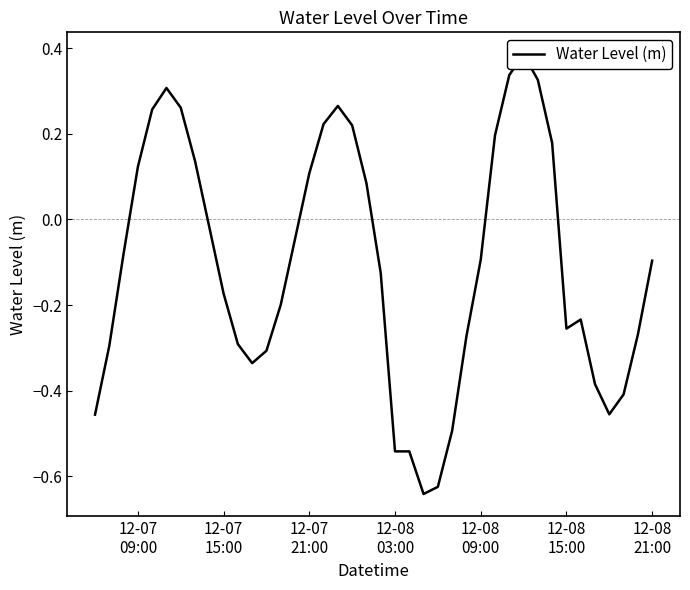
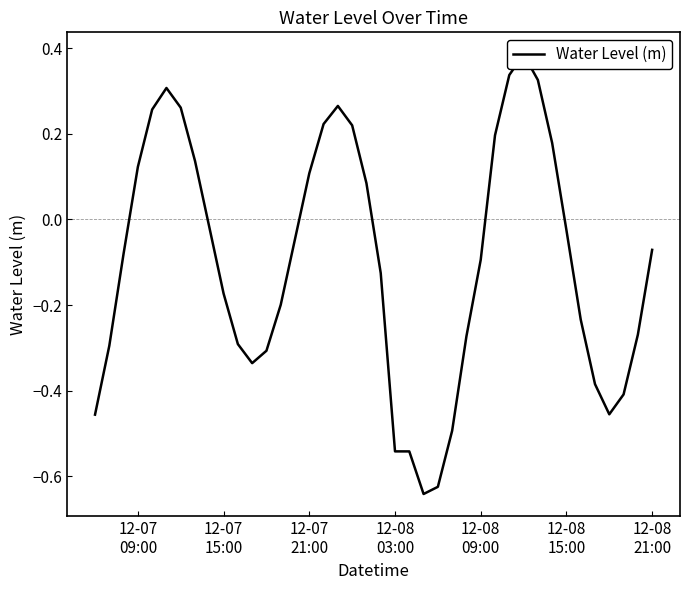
  {
    "12-07 09:00": 0.12,
    "12-07 15:00": -0.17,
    "12-07 21:00": 0.11,
    "12-08 03:00": -0.54,
    "12-08 09:00": -0.09,
-   "12-08 15:00": -0.26,
-   "12-08 21:00": -0.10
+   "12-08 15:00": -0.03,
+   "12-08 21:00": -0.07
  }
